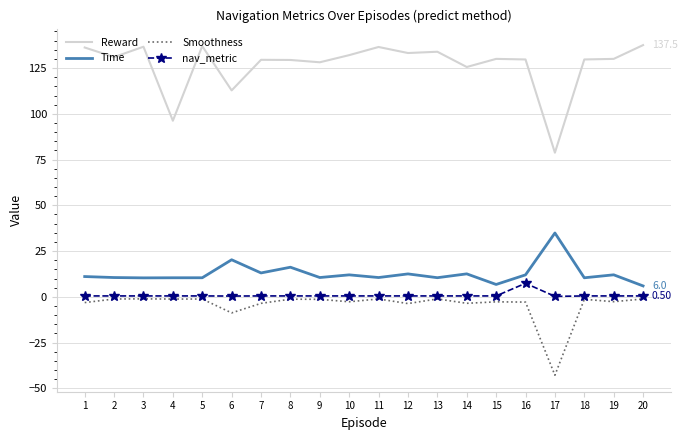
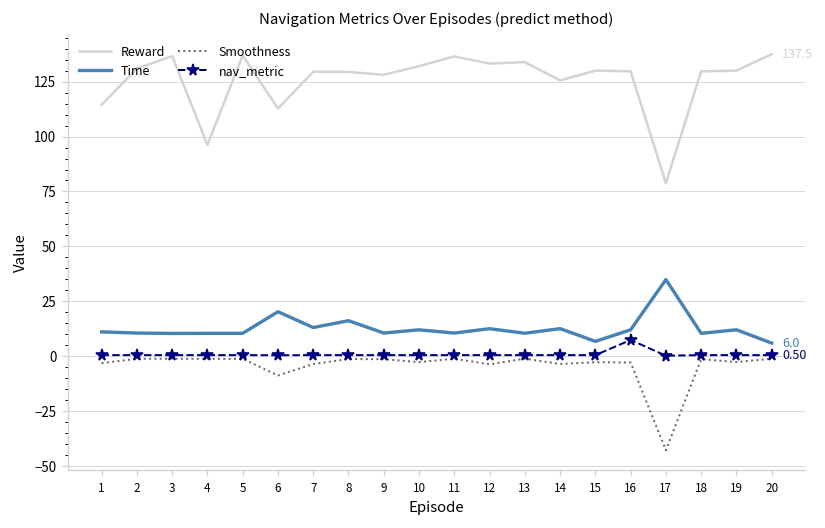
  {
    "Reward": {
-     "1": 136,
+     "1": 114,
      "2": 131,
      "3": 137,
      "4": 96,
      "5": 137,
      "6": 113,
      "7": 129,
      "8": 129,
      "9": 128,
      "10": 132,
      "11": 137,
      "12": 133,
      "13": 134,
      "14": 126,
      "15": 130,
      "16": 130,
      "17": 79,
      "18": 130,
      "19": 130,
      "20": 138
    },
    "Time": {
      "20": 6.0
    },
    "Smoothness": {
      "1": -3,
      "2": -1,
      "3": -1,
      "4": -1,
      "5": -1,
      "6": -9,
      "7": -4,
      "8": -1,
      "9": -1,
      "10": -3,
      "11": -1,
      "12": -4,
      "13": -1,
      "14": -4,
      "15": -3,
      "16": -3,
      "17": -43,
      "18": -1,
      "19": -3
    },
    "nav_metric": {
      "20": 0.50
    }
  }
